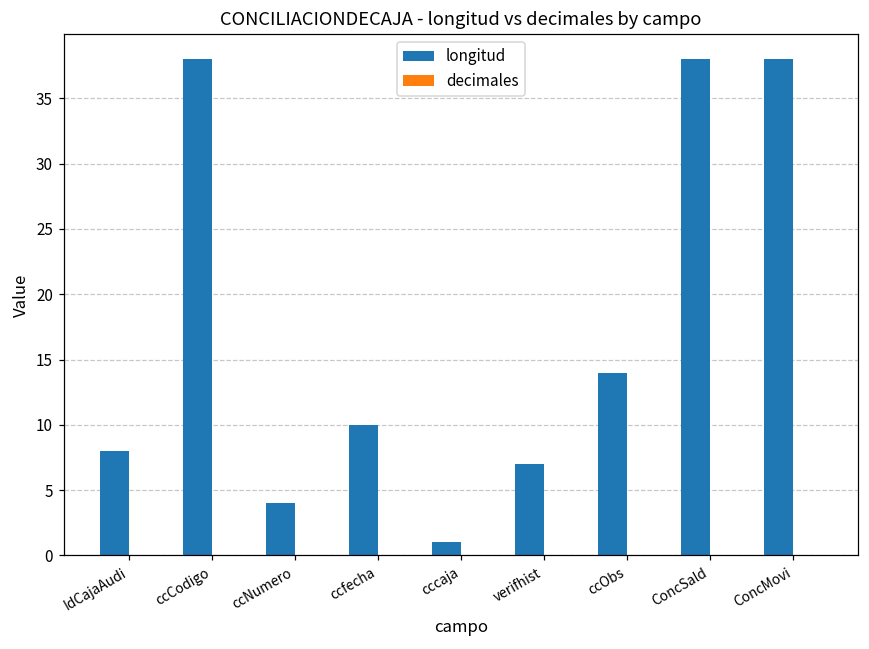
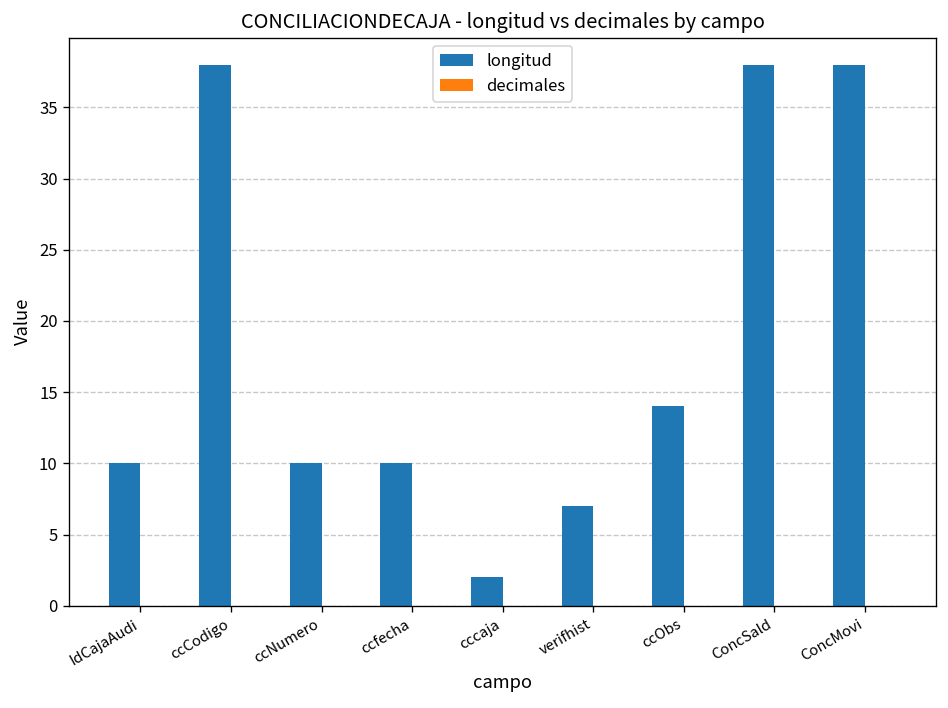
  {
    "longitud": {
-     "IdCajaAudi": 8,
+     "IdCajaAudi": 10,
      "ccCodigo": 38,
-     "ccNumero": 4,
+     "ccNumero": 10,
      "ccfecha": 10,
-     "cccaja": 1,
+     "cccaja": 2,
      "verifhist": 7,
      "ccObs": 14,
      "ConcSald": 38,
      "ConcMovi": 38
    },
    "decimales": {
      "IdCajaAudi": 0,
      "ccCodigo": 0,
      "ccNumero": 0,
      "ccfecha": 0,
      "cccaja": 0,
      "verifhist": 0,
      "ccObs": 0,
      "ConcSald": 0,
      "ConcMovi": 0
    }
  }
